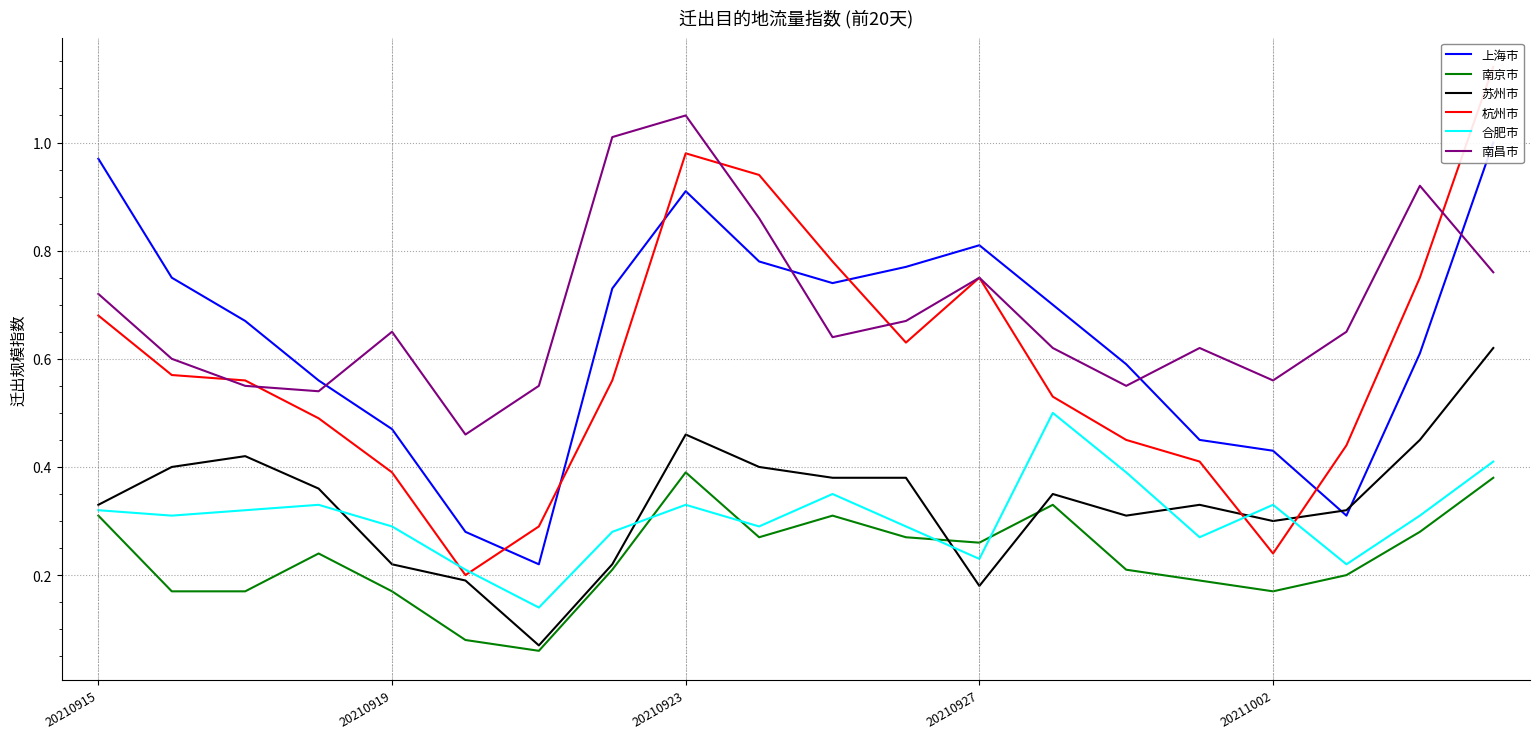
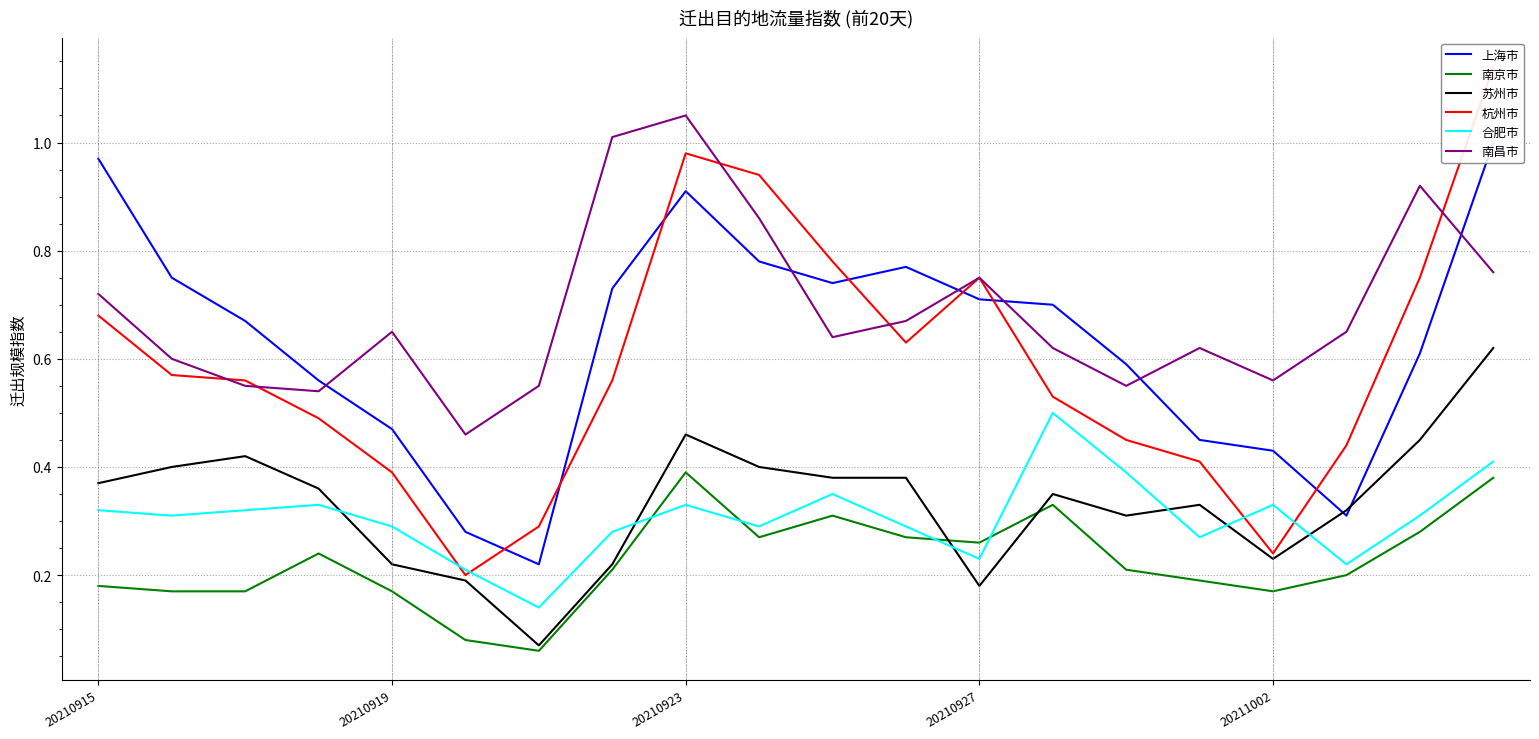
  {
    "上海市": {
      "20210915": 0.97,
      "20210919": 0.47,
      "20210923": 0.91,
-     "20210927": 0.81,
+     "20210927": 0.71,
      "20211002": 0.43
    },
    "南京市": {
-     "20210915": 0.31,
+     "20210915": 0.18,
      "20210919": 0.17,
      "20210923": 0.39,
      "20210927": 0.26,
      "20211002": 0.17
    },
    "苏州市": {
-     "20210915": 0.33,
+     "20210915": 0.37,
      "20210919": 0.22,
      "20210923": 0.46,
      "20210927": 0.18,
-     "20211002": 0.30
+     "20211002": 0.23
    },
    "杭州市": {
      "20210915": 0.68,
      "20210919": 0.39,
      "20210923": 0.98,
      "20211002": 0.24
    },
    "合肥市": {
      "20210915": 0.32,
      "20210919": 0.29,
      "20210923": 0.33,
      "20210927": 0.23,
      "20211002": 0.33
    },
    "南昌市": {
      "20210915": 0.72,
      "20210919": 0.65,
      "20210923": 1.05,
      "20211002": 0.56
    }
  }
